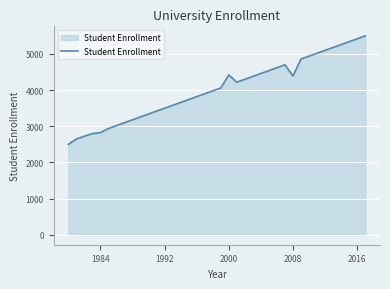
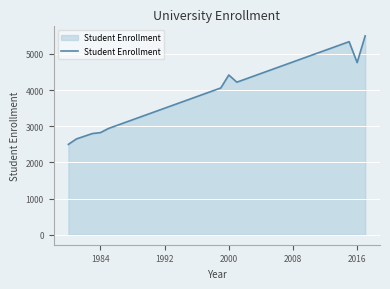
  {
    "1984": 2800,
    "1992": 3500,
    "2000": 4400,
-   "2008": 4400,
-   "2016": 5400
+   "2008": 4800,
+   "2016": 4800
  }
